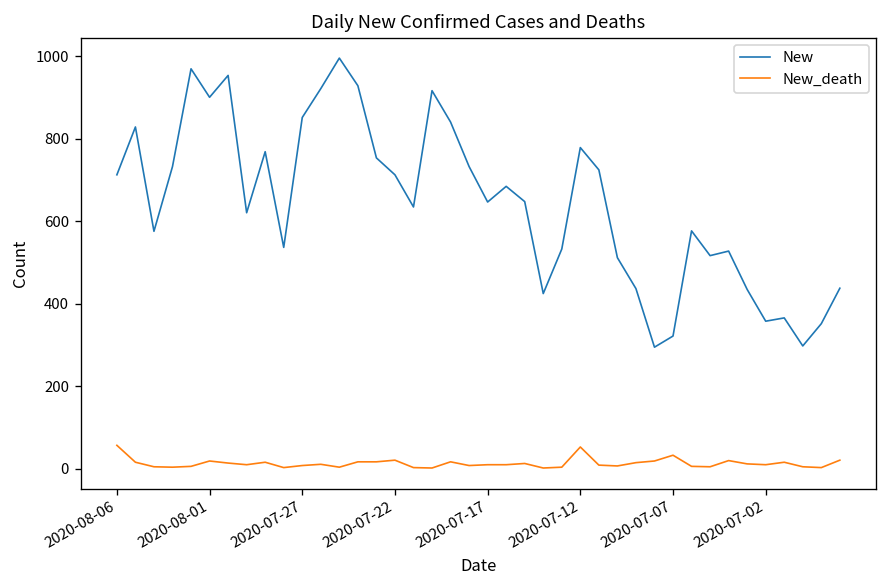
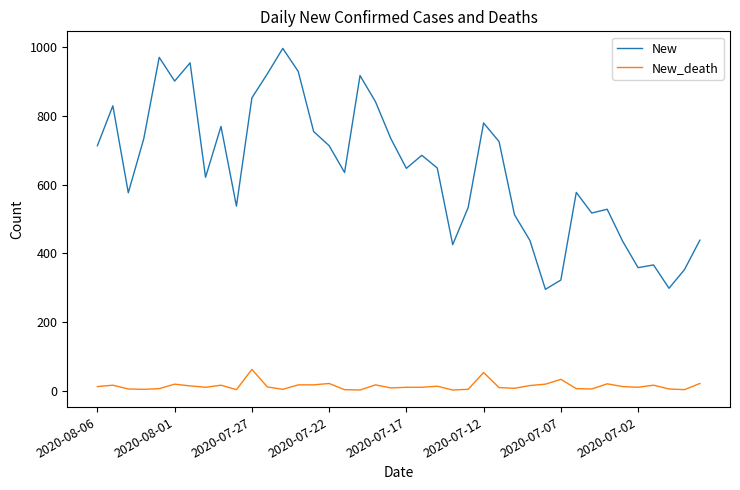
  {
    "New": {
      "2020-08-06": 710,
      "2020-08-01": 900,
      "2020-07-27": 850,
      "2020-07-22": 710,
      "2020-07-17": 650,
      "2020-07-12": 780,
      "2020-07-07": 320,
      "2020-07-02": 360
    },
    "New_death": {
-     "2020-08-06": 60,
+     "2020-08-06": 10,
      "2020-08-01": 20,
-     "2020-07-27": 10,
+     "2020-07-27": 60,
      "2020-07-22": 20,
      "2020-07-17": 10,
      "2020-07-12": 50,
      "2020-07-07": 30,
      "2020-07-02": 10
    }
  }
